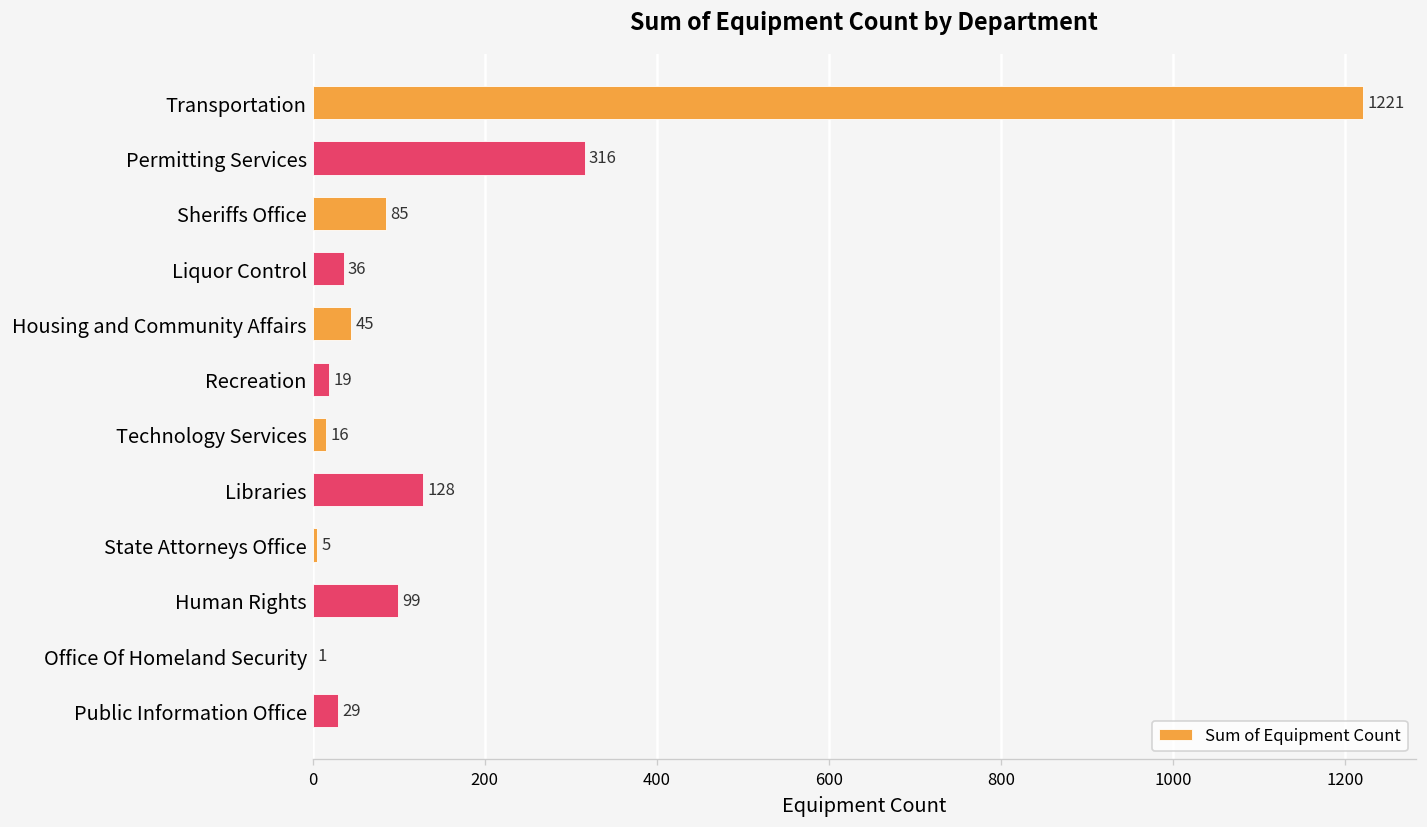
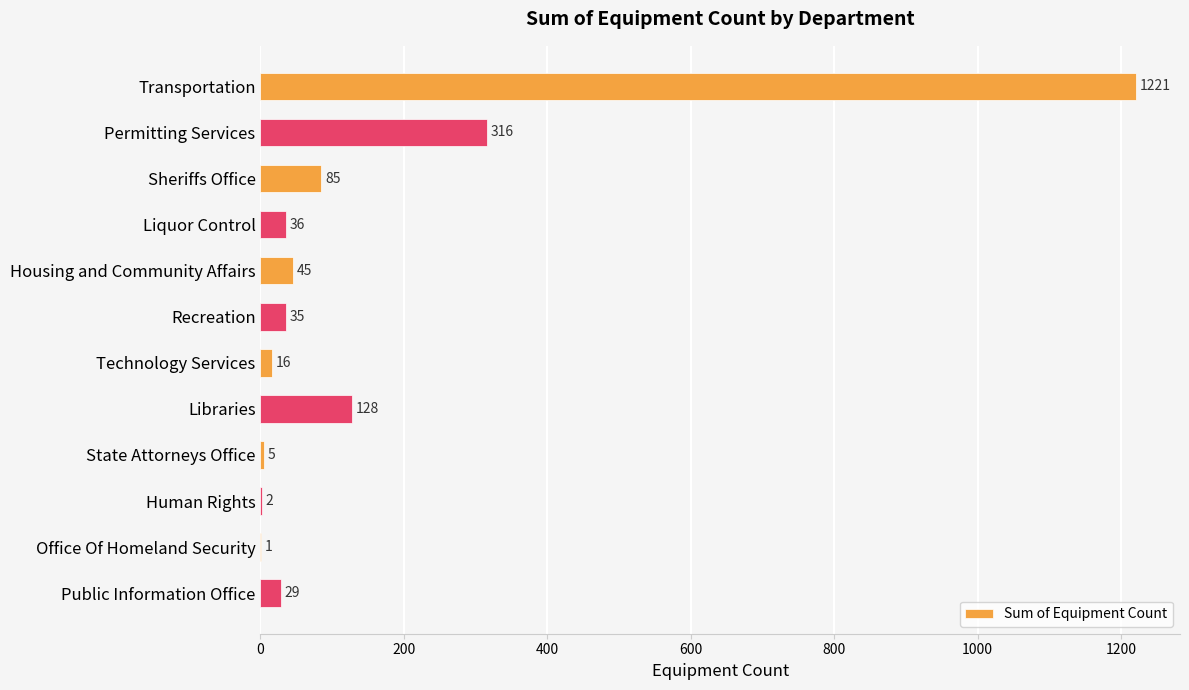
  {
    "Transportation": 1221,
    "Permitting Services": 316,
    "Sheriffs Office": 85,
    "Liquor Control": 36,
    "Housing and Community Affairs": 45,
-   "Recreation": 19,
+   "Recreation": 35,
    "Technology Services": 16,
    "Libraries": 128,
    "State Attorneys Office": 5,
-   "Human Rights": 99,
+   "Human Rights": 2,
    "Office Of Homeland Security": 1,
    "Public Information Office": 29
  }
